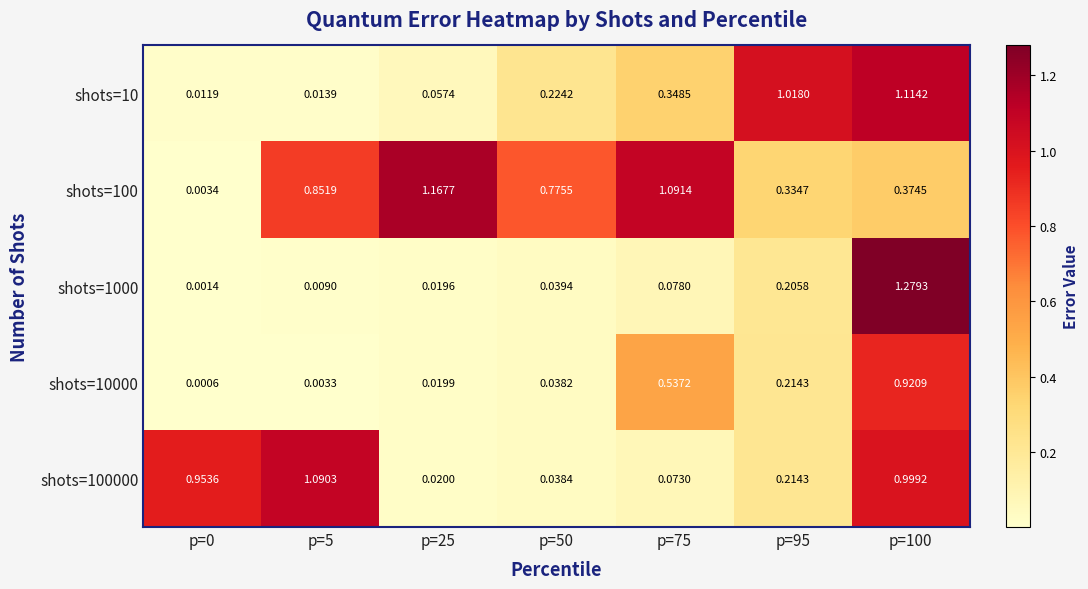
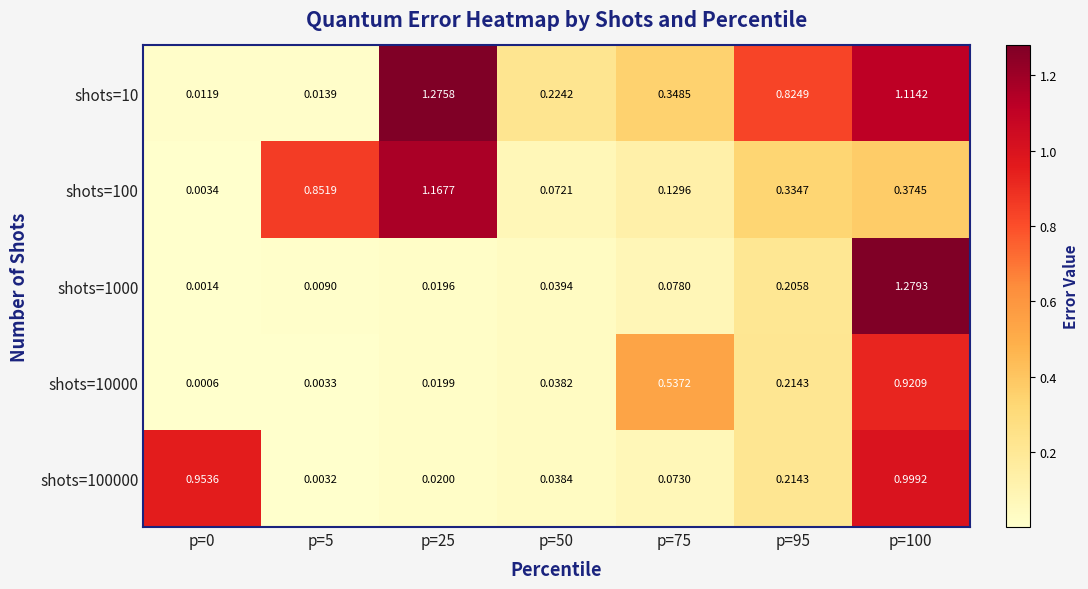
  {
    "shots=10": {
      "p=0": 0.0119,
      "p=5": 0.0139,
-     "p=25": 0.0574,
+     "p=25": 1.2758,
      "p=50": 0.2242,
      "p=75": 0.3485,
-     "p=95": 1.0180,
+     "p=95": 0.8249,
      "p=100": 1.1142
    },
    "shots=100": {
      "p=0": 0.0034,
      "p=5": 0.8519,
      "p=25": 1.1677,
-     "p=50": 0.7755,
-     "p=75": 1.0914,
+     "p=50": 0.0721,
+     "p=75": 0.1296,
      "p=95": 0.3347,
      "p=100": 0.3745
    },
    "shots=1000": {
      "p=0": 0.0014,
      "p=5": 0.0090,
      "p=25": 0.0196,
      "p=50": 0.0394,
      "p=75": 0.0780,
      "p=95": 0.2058,
      "p=100": 1.2793
    },
    "shots=10000": {
      "p=0": 0.0006,
      "p=5": 0.0033,
      "p=25": 0.0199,
      "p=50": 0.0382,
      "p=75": 0.5372,
      "p=95": 0.2143,
      "p=100": 0.9209
    },
    "shots=100000": {
      "p=0": 0.9536,
-     "p=5": 1.0903,
+     "p=5": 0.0032,
      "p=25": 0.0200,
      "p=50": 0.0384,
      "p=75": 0.0730,
      "p=95": 0.2143,
      "p=100": 0.9992
    }
  }
